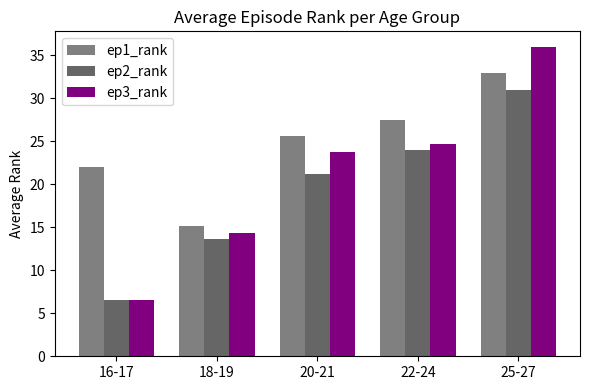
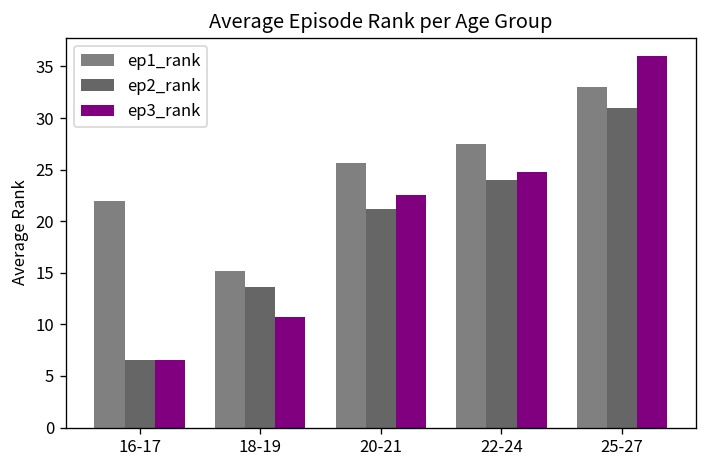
  {
    "ep3_rank": {
      "16-17": 7,
-     "18-19": 14,
-     "20-21": 24,
+     "18-19": 11,
+     "20-21": 23,
      "22-24": 25,
      "25-27": 36
    }
  }
